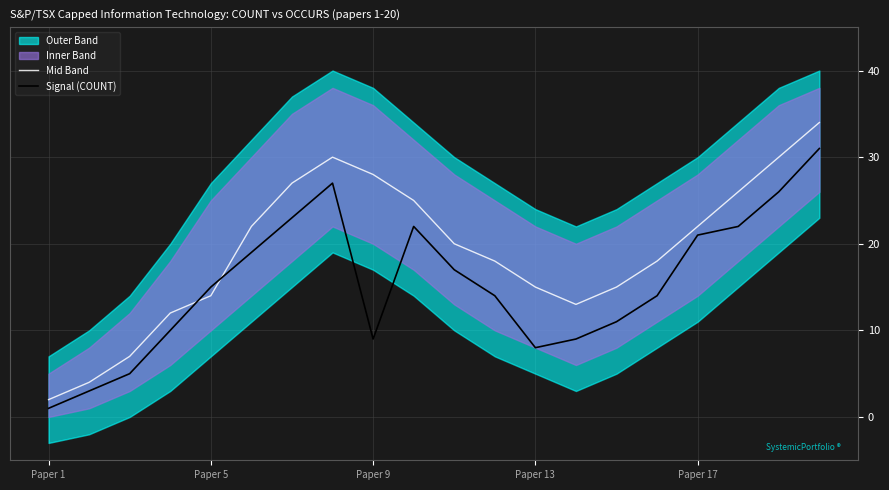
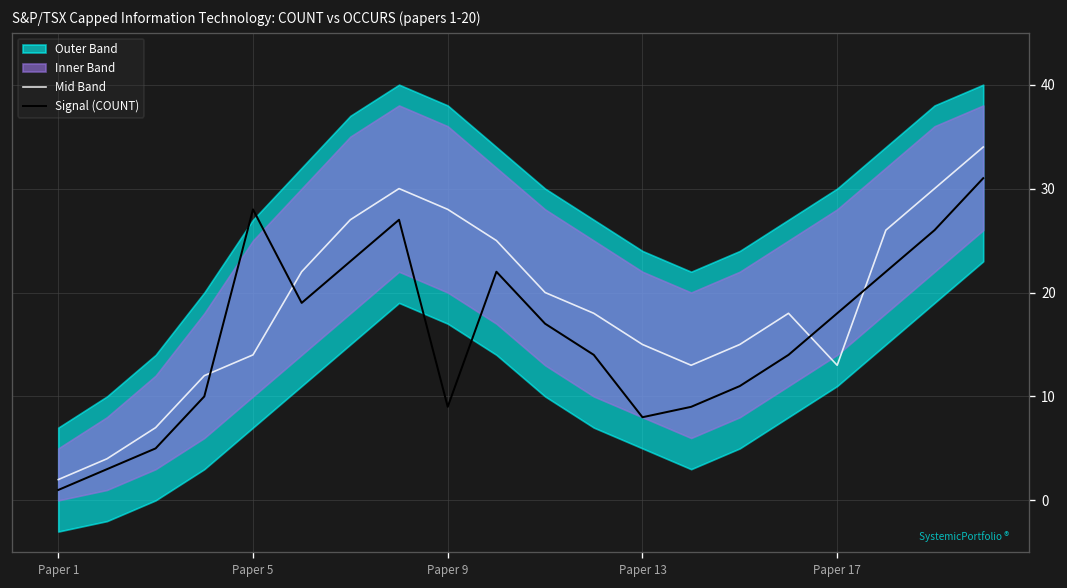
  {
    "Mid Band": {
      "Paper 1": 2,
      "Paper 5": 14,
      "Paper 9": 28,
      "Paper 13": 15,
-     "Paper 17": 22
+     "Paper 17": 13
    },
    "Signal (COUNT)": {
      "Paper 1": 1,
-     "Paper 5": 15,
+     "Paper 5": 28,
      "Paper 9": 9,
      "Paper 13": 8,
-     "Paper 17": 21
+     "Paper 17": 18
    }
  }
